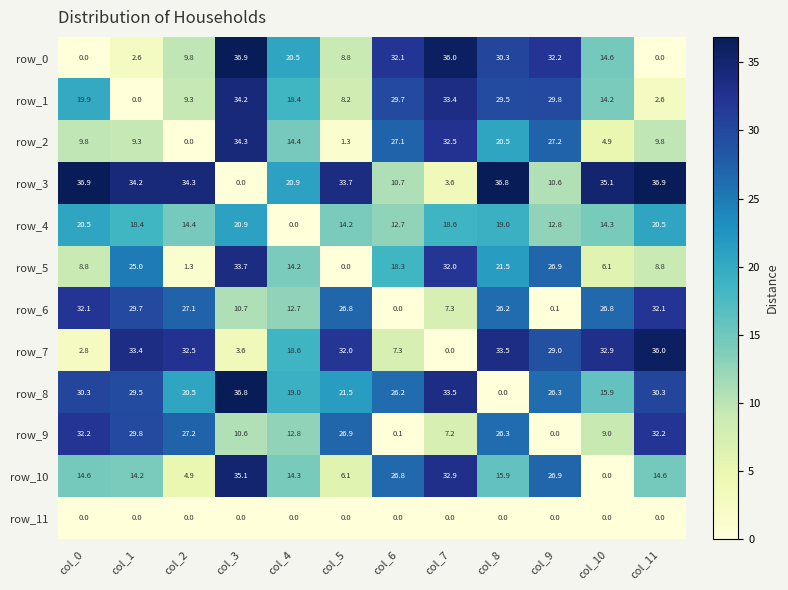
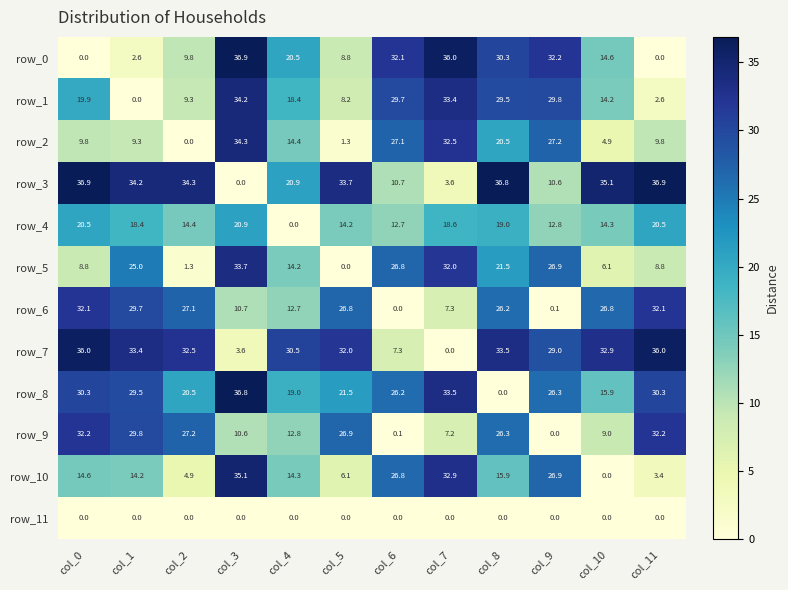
  {
    "row_0": {
      "col_0": 0.0,
      "col_1": 2.6,
      "col_2": 9.8,
      "col_3": 36.9,
      "col_4": 20.5,
      "col_5": 8.8,
      "col_6": 32.1,
      "col_7": 36.0,
      "col_8": 30.3,
      "col_9": 32.2,
      "col_10": 14.6,
      "col_11": 0.0
    },
    "row_1": {
      "col_0": 19.9,
      "col_1": 0.0,
      "col_2": 9.3,
      "col_3": 34.2,
      "col_4": 18.4,
      "col_5": 8.2,
      "col_6": 29.7,
      "col_7": 33.4,
      "col_8": 29.5,
      "col_9": 29.8,
      "col_10": 14.2,
      "col_11": 2.6
    },
    "row_2": {
      "col_0": 9.8,
      "col_1": 9.3,
      "col_2": 0.0,
      "col_3": 34.3,
      "col_4": 14.4,
      "col_5": 1.3,
      "col_6": 27.1,
      "col_7": 32.5,
      "col_8": 20.5,
      "col_9": 27.2,
      "col_10": 4.9,
      "col_11": 9.8
    },
    "row_3": {
      "col_0": 36.9,
      "col_1": 34.2,
      "col_2": 34.3,
      "col_3": 0.0,
      "col_4": 20.9,
      "col_5": 33.7,
      "col_6": 10.7,
      "col_7": 3.6,
      "col_8": 36.8,
      "col_9": 10.6,
      "col_10": 35.1,
      "col_11": 36.9
    },
    "row_4": {
      "col_0": 20.5,
      "col_1": 18.4,
      "col_2": 14.4,
      "col_3": 20.9,
      "col_4": 0.0,
      "col_5": 14.2,
      "col_6": 12.7,
      "col_7": 18.6,
      "col_8": 19.0,
      "col_9": 12.8,
      "col_10": 14.3,
      "col_11": 20.5
    },
    "row_5": {
      "col_0": 8.8,
      "col_1": 25.0,
      "col_2": 1.3,
      "col_3": 33.7,
      "col_4": 14.2,
      "col_5": 0.0,
-     "col_6": 18.3,
+     "col_6": 26.8,
      "col_7": 32.0,
      "col_8": 21.5,
      "col_9": 26.9,
      "col_10": 6.1,
      "col_11": 8.8
    },
    "row_6": {
      "col_0": 32.1,
      "col_1": 29.7,
      "col_2": 27.1,
      "col_3": 10.7,
      "col_4": 12.7,
      "col_5": 26.8,
      "col_6": 0.0,
      "col_7": 7.3,
      "col_8": 26.2,
      "col_9": 0.1,
      "col_10": 26.8,
      "col_11": 32.1
    },
    "row_7": {
-     "col_0": 2.8,
+     "col_0": 36.0,
      "col_1": 33.4,
      "col_2": 32.5,
      "col_3": 3.6,
-     "col_4": 18.6,
+     "col_4": 30.5,
      "col_5": 32.0,
      "col_6": 7.3,
      "col_7": 0.0,
      "col_8": 33.5,
      "col_9": 29.0,
      "col_10": 32.9,
      "col_11": 36.0
    },
    "row_8": {
      "col_0": 30.3,
      "col_1": 29.5,
      "col_2": 20.5,
      "col_3": 36.8,
      "col_4": 19.0,
      "col_5": 21.5,
      "col_6": 26.2,
      "col_7": 33.5,
      "col_8": 0.0,
      "col_9": 26.3,
      "col_10": 15.9,
      "col_11": 30.3
    },
    "row_9": {
      "col_0": 32.2,
      "col_1": 29.8,
      "col_2": 27.2,
      "col_3": 10.6,
      "col_4": 12.8,
      "col_5": 26.9,
      "col_6": 0.1,
      "col_7": 7.2,
      "col_8": 26.3,
      "col_9": 0.0,
      "col_10": 9.0,
      "col_11": 32.2
    },
    "row_10": {
      "col_0": 14.6,
      "col_1": 14.2,
      "col_2": 4.9,
      "col_3": 35.1,
      "col_4": 14.3,
      "col_5": 6.1,
      "col_6": 26.8,
      "col_7": 32.9,
      "col_8": 15.9,
      "col_9": 26.9,
      "col_10": 0.0,
-     "col_11": 14.6
+     "col_11": 3.4
    },
    "row_11": {
      "col_0": 0.0,
      "col_1": 0.0,
      "col_2": 0.0,
      "col_3": 0.0,
      "col_4": 0.0,
      "col_5": 0.0,
      "col_6": 0.0,
      "col_7": 0.0,
      "col_8": 0.0,
      "col_9": 0.0,
      "col_10": 0.0,
      "col_11": 0.0
    }
  }
